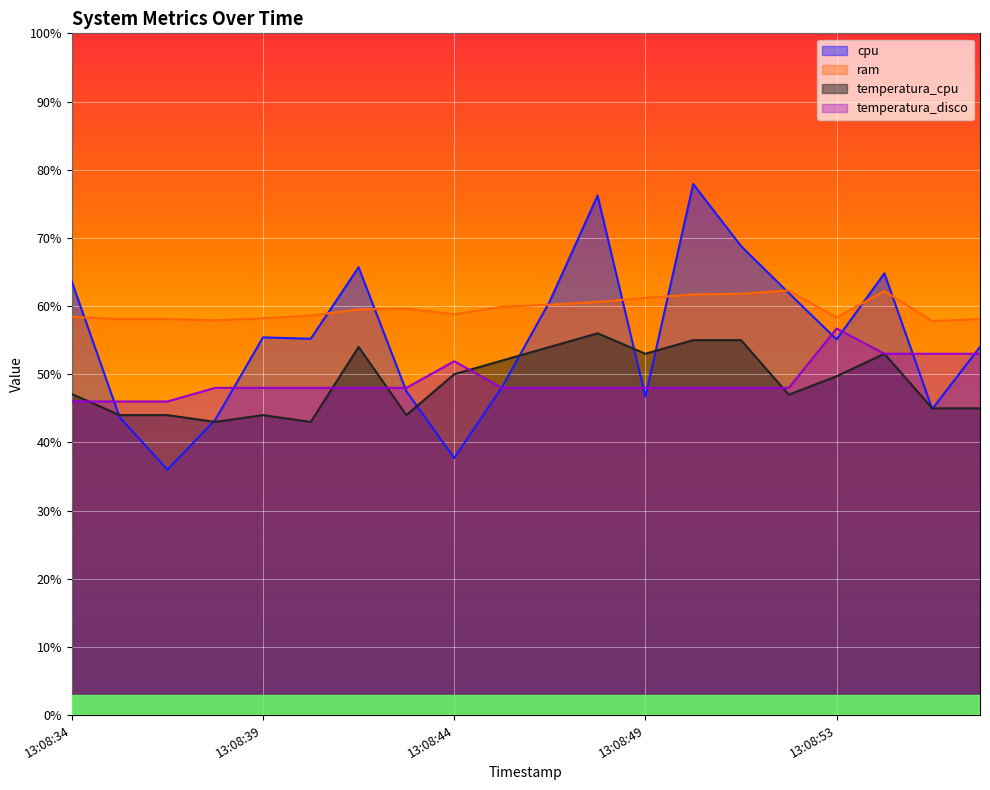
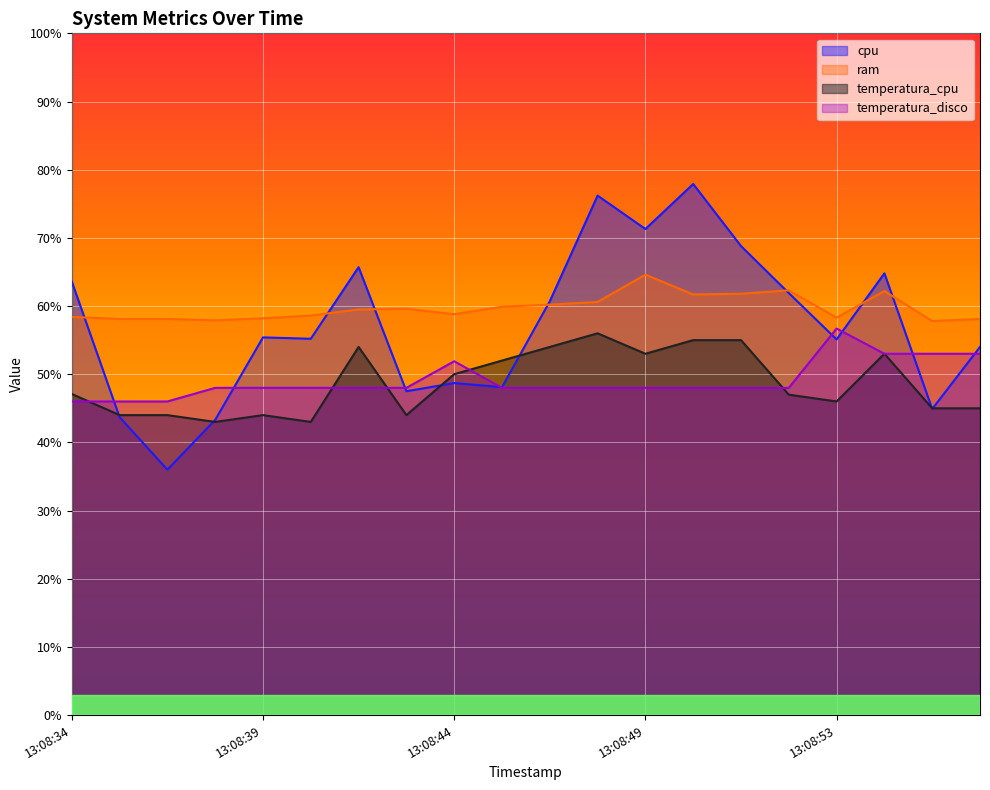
  {
    "cpu": {
      "13:08:34": "64%",
      "13:08:39": "55%",
-     "13:08:44": "38%",
-     "13:08:49": "47%",
+     "13:08:44": "49%",
+     "13:08:49": "71%",
      "13:08:53": "55%"
    },
    "ram": {
      "13:08:34": "58%",
      "13:08:39": "58%",
      "13:08:44": "59%",
-     "13:08:49": "61%",
+     "13:08:49": "65%",
      "13:08:53": "58%"
    },
    "temperatura_cpu": {
      "13:08:34": "47%",
      "13:08:39": "44%",
      "13:08:44": "50%",
      "13:08:49": "53%",
-     "13:08:53": "50%"
+     "13:08:53": "46%"
    },
    "temperatura_disco": {
      "13:08:34": "46%",
      "13:08:39": "48%",
      "13:08:44": "52%",
      "13:08:49": "48%",
      "13:08:53": "57%"
    }
  }
